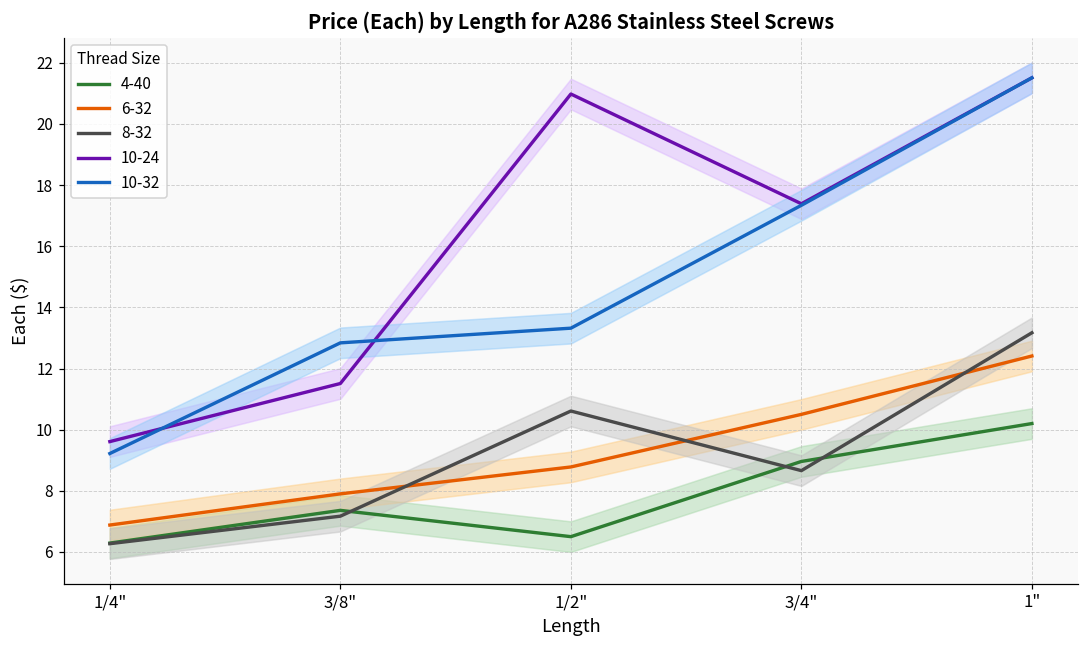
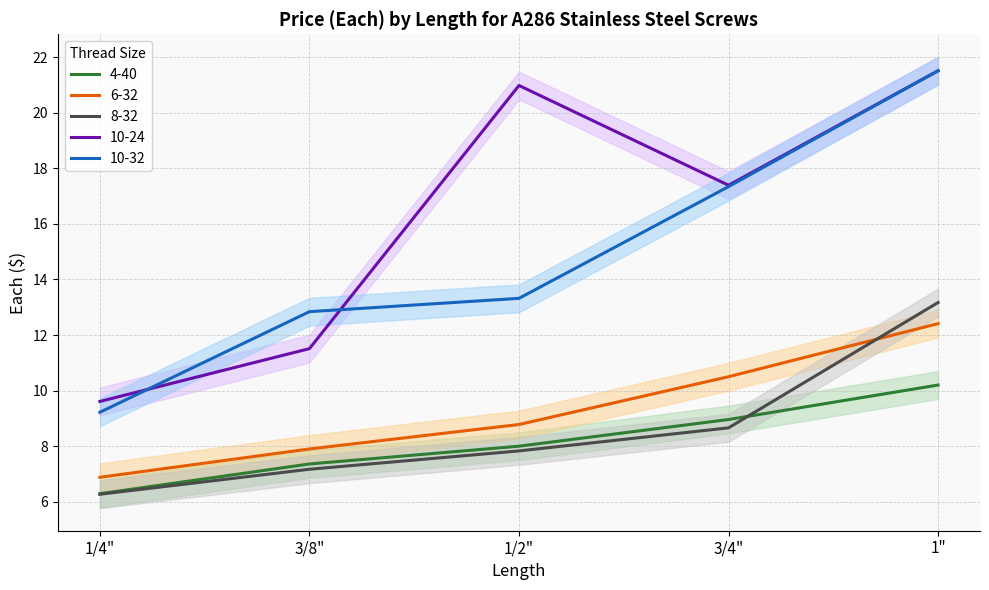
  {
    "4-40": {
      "3/8\"": 7.4,
-     "1/2\"": 6.5,
+     "1/2\"": 8.0,
      "3/4\"": 9.0,
      "1\"": 10.2
    },
    "6-32": {
      "1/2\"": 8.8,
      "3/4\"": 10.5,
      "1\"": 12.4
    },
    "8-32": {
      "3/8\"": 7.2,
-     "1/2\"": 10.6,
+     "1/2\"": 7.8,
      "3/4\"": 8.7,
      "1\"": 13.2
    },
    "10-24": {
      "1/4\"": 9.6,
      "3/8\"": 11.5,
      "1/2\"": 21.0
    },
    "10-32": {
      "1/4\"": 9.2,
      "3/8\"": 12.8,
      "1/2\"": 13.3
    }
  }
